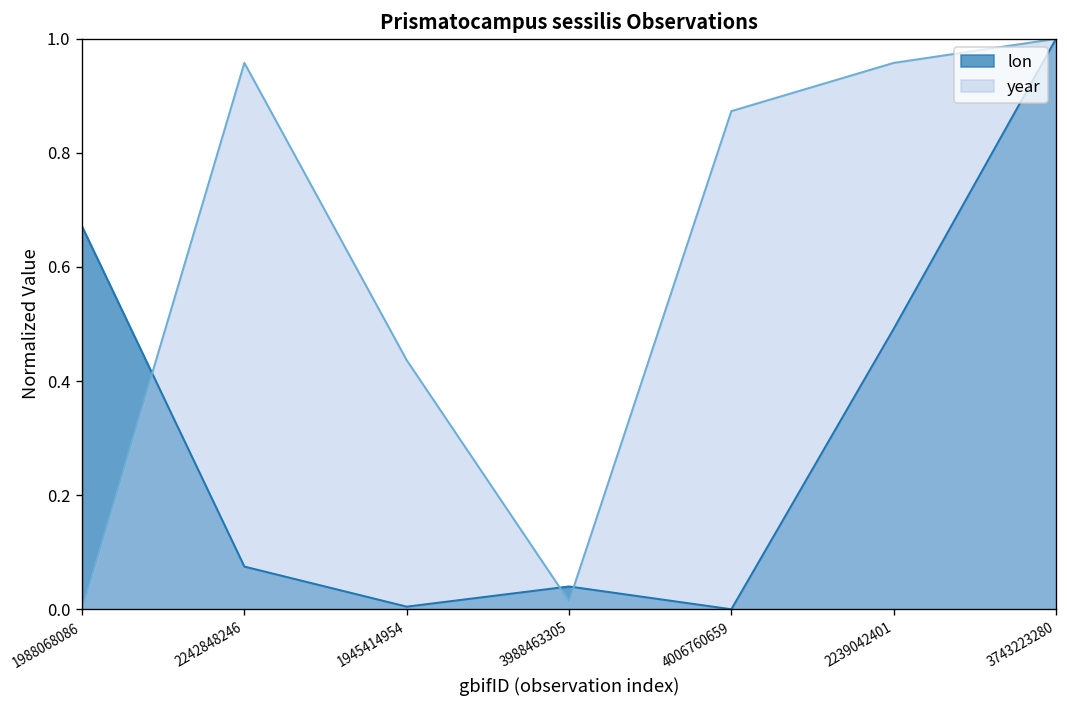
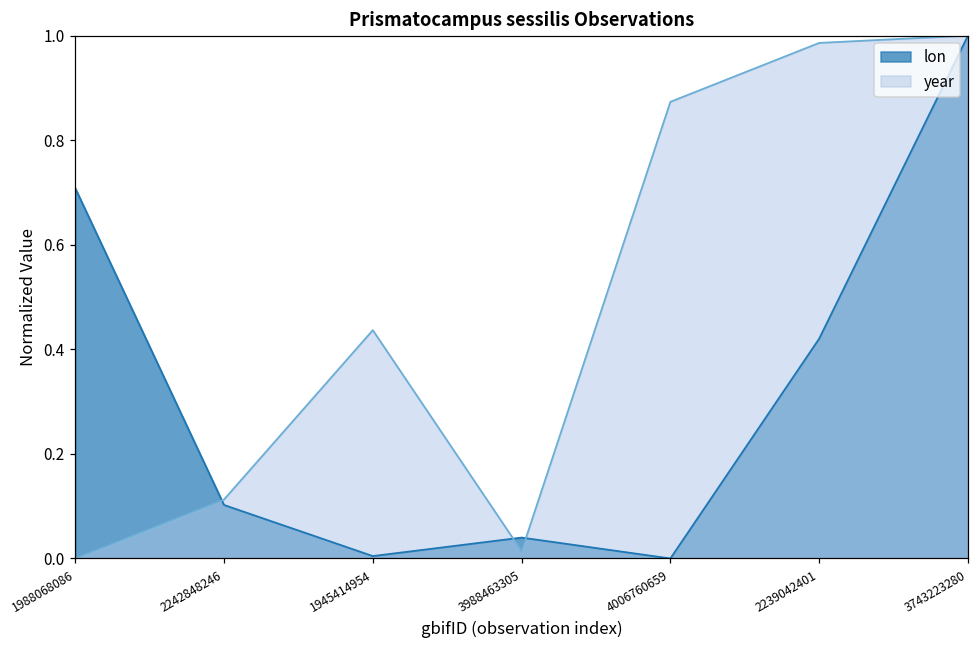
  {
    "lon": {
-     "1988068086": 0.67,
-     "2242848246": 0.07,
+     "1988068086": 0.71,
+     "2242848246": 0.10,
      "1945414954": 0.00,
      "3988463305": 0.04,
      "4006760659": 0.00,
-     "2239042401": 0.49
+     "2239042401": 0.42
    },
    "year": {
      "1988068086": 0.00,
-     "2242848246": 0.96,
+     "2242848246": 0.11,
      "1945414954": 0.44,
      "3988463305": 0.01,
      "4006760659": 0.87,
-     "2239042401": 0.96
+     "2239042401": 0.99
    }
  }
